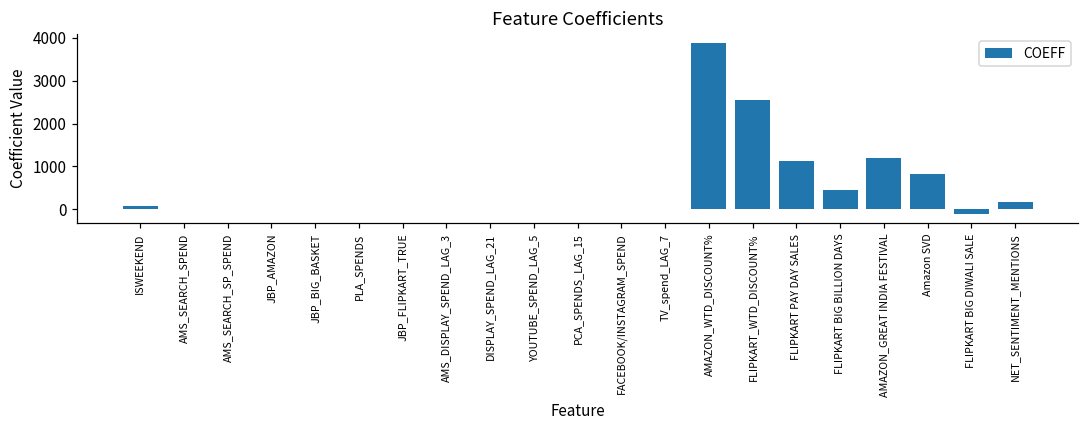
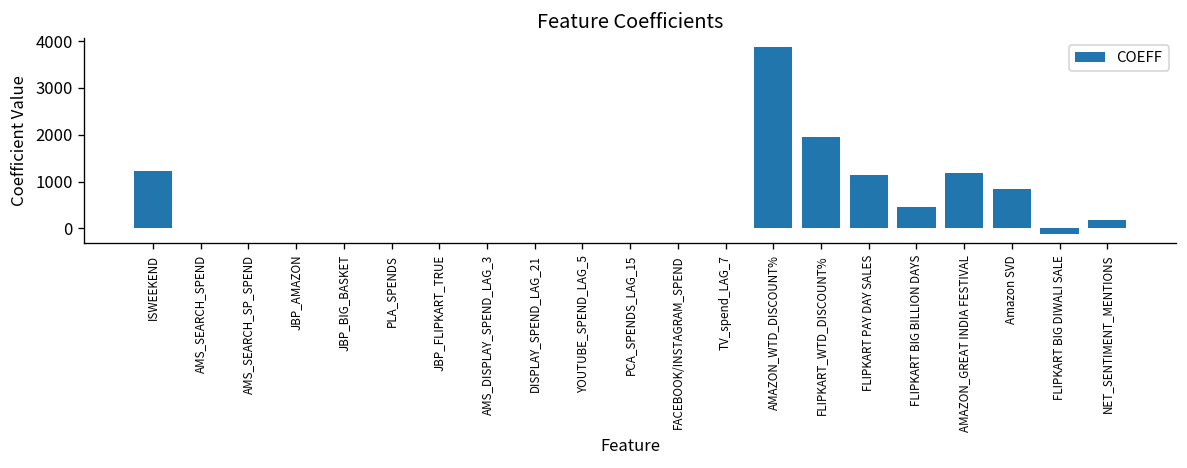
  {
-   "ISWEEKEND": 100,
+   "ISWEEKEND": 1200,
    "AMAZON_WTD_DISCOUNT%": 3900,
-   "FLIPKART_WTD_DISCOUNT%": 2500,
+   "FLIPKART_WTD_DISCOUNT%": 1900,
    "FLIPKART PAY DAY SALES": 1100,
    "FLIPKART BIG BILLION DAYS": 500,
    "AMAZON_GREAT INDIA FESTIVAL": 1200,
    "Amazon SVD": 800,
    "FLIPKART BIG DIWALI SALE": -100,
    "NET_SENTIMENT_MENTIONS": 200
  }
